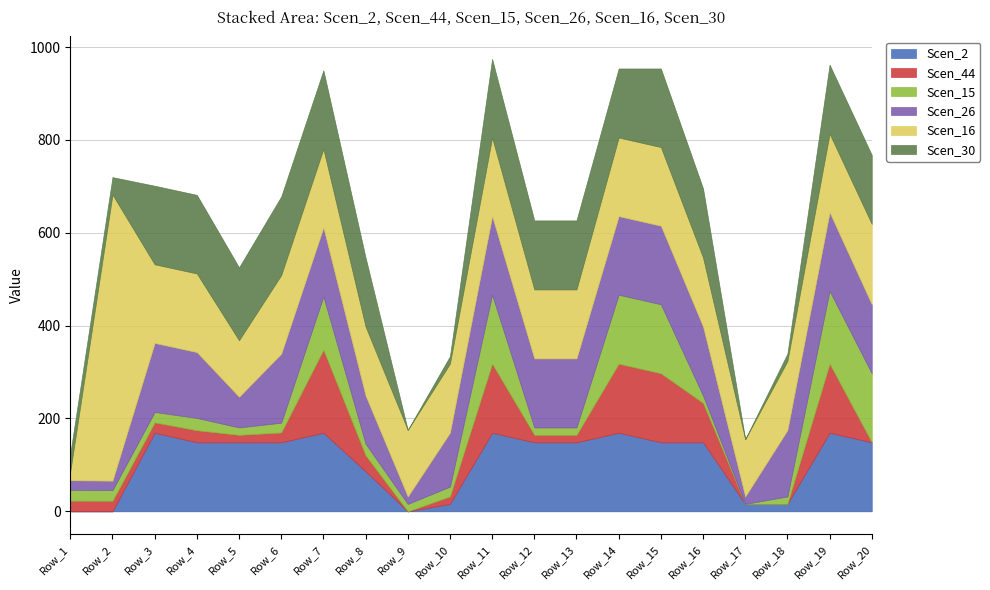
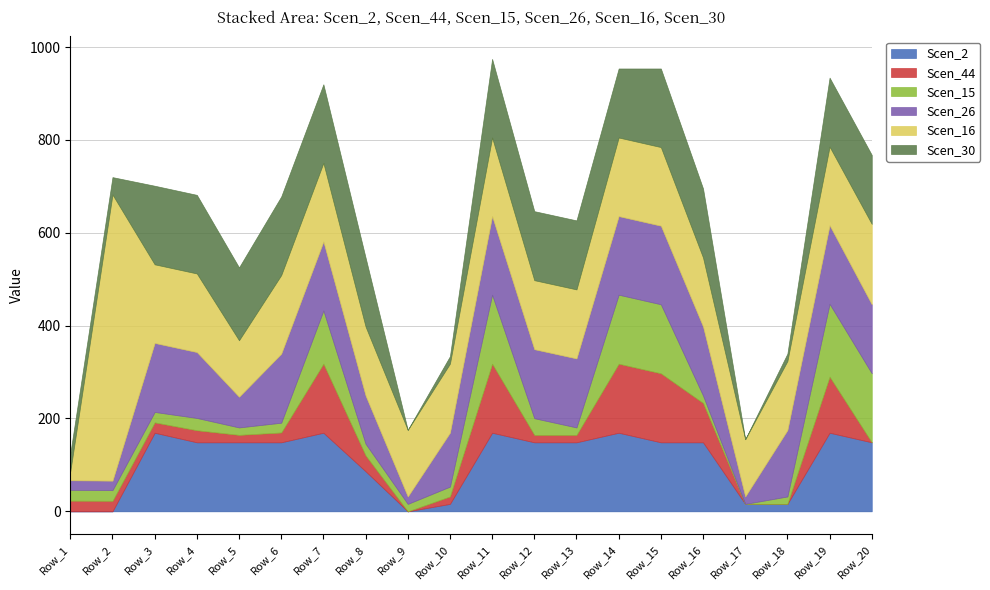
  {
    "Scen_44": {
      "Row_1": 20,
      "Row_2": 20,
      "Row_3": 20,
      "Row_4": 30,
      "Row_5": 20,
      "Row_6": 20,
-     "Row_7": 180,
+     "Row_7": 150,
      "Row_8": 30,
      "Row_10": 20,
      "Row_11": 150,
      "Row_12": 20,
      "Row_13": 20,
      "Row_14": 150,
      "Row_15": 150,
      "Row_16": 80,
-     "Row_19": 150
+     "Row_19": 120
    },
    "Scen_15": {
      "Row_1": 20,
      "Row_2": 20,
      "Row_3": 20,
      "Row_4": 30,
      "Row_5": 20,
      "Row_6": 20,
      "Row_7": 110,
      "Row_8": 30,
      "Row_9": 20,
      "Row_10": 20,
      "Row_11": 150,
-     "Row_12": 20,
+     "Row_12": 40,
      "Row_13": 20,
      "Row_14": 150,
      "Row_15": 150,
      "Row_16": 20,
      "Row_18": 20,
      "Row_19": 160,
      "Row_20": 150
    },
    "Scen_16": {
      "Row_1": 20,
      "Row_2": 620,
      "Row_3": 170,
      "Row_4": 170,
      "Row_5": 120,
      "Row_6": 170,
      "Row_7": 170,
      "Row_8": 150,
      "Row_10": 150,
      "Row_11": 170,
      "Row_12": 150,
      "Row_13": 150,
      "Row_14": 170,
      "Row_15": 170,
      "Row_16": 150,
      "Row_18": 150,
      "Row_19": 170,
      "Row_20": 170
    },
    "Scen_30": {
      "Row_1": 40,
      "Row_2": 40,
      "Row_3": 170,
      "Row_4": 170,
      "Row_5": 160,
      "Row_6": 170,
      "Row_7": 170,
      "Row_8": 150,
      "Row_10": 20,
      "Row_11": 170,
      "Row_12": 150,
      "Row_13": 150,
      "Row_14": 150,
      "Row_15": 170,
      "Row_16": 150,
      "Row_18": 20,
      "Row_19": 150,
      "Row_20": 150
    }
  }
